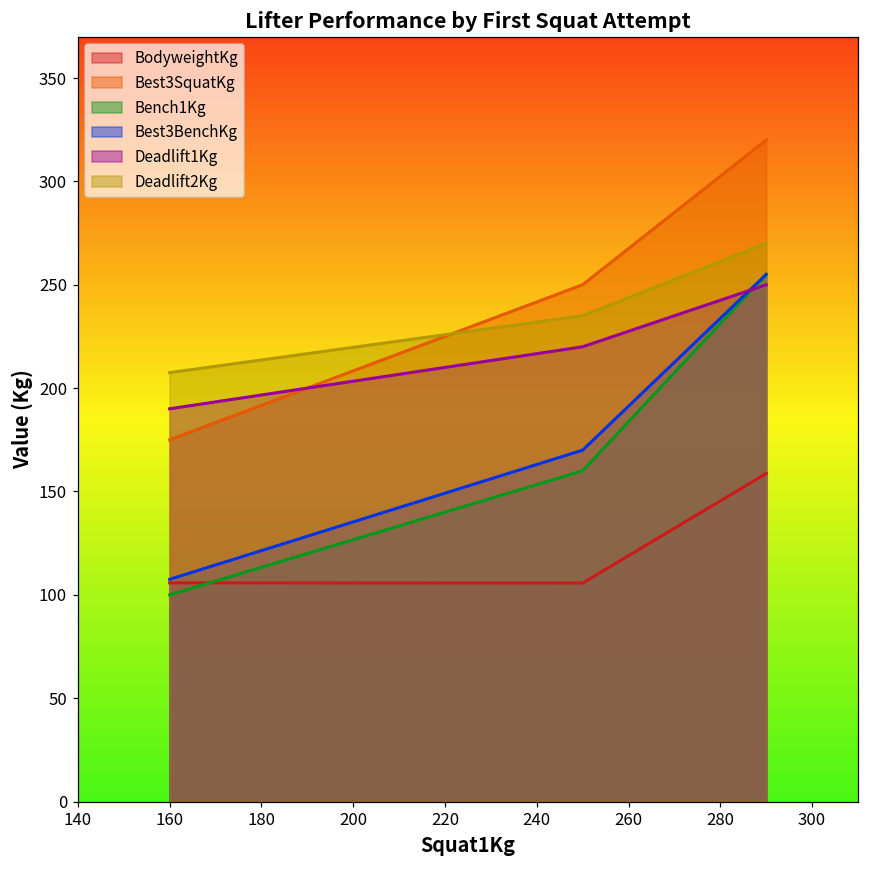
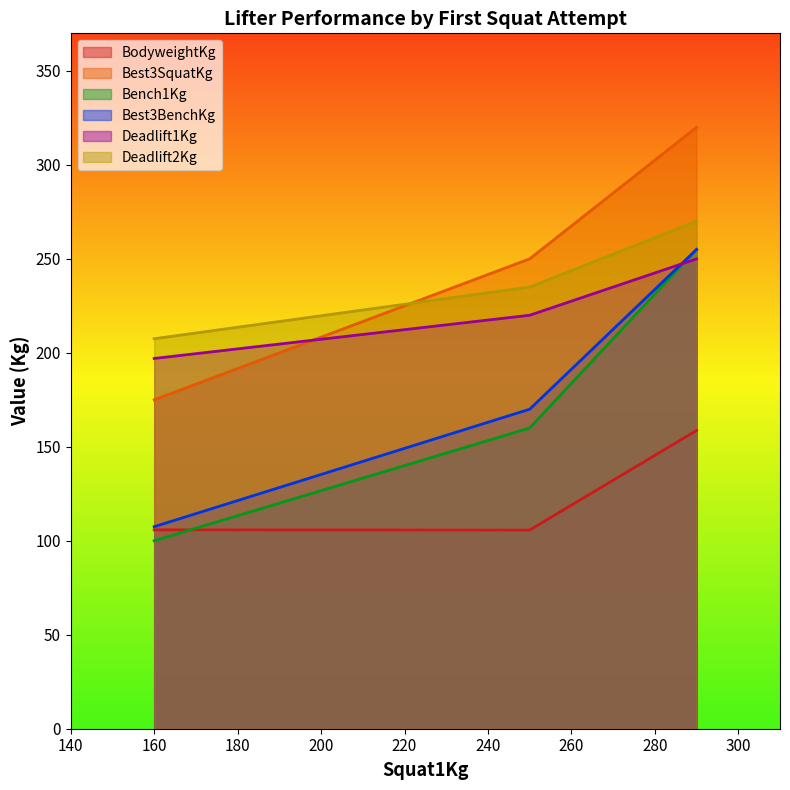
  {
    "Bench1Kg": {
      "160": 100
    },
    "Best3BenchKg": {
      "160": 108
    },
    "Deadlift1Kg": {
-     "160": 190
+     "160": 197
    }
  }
